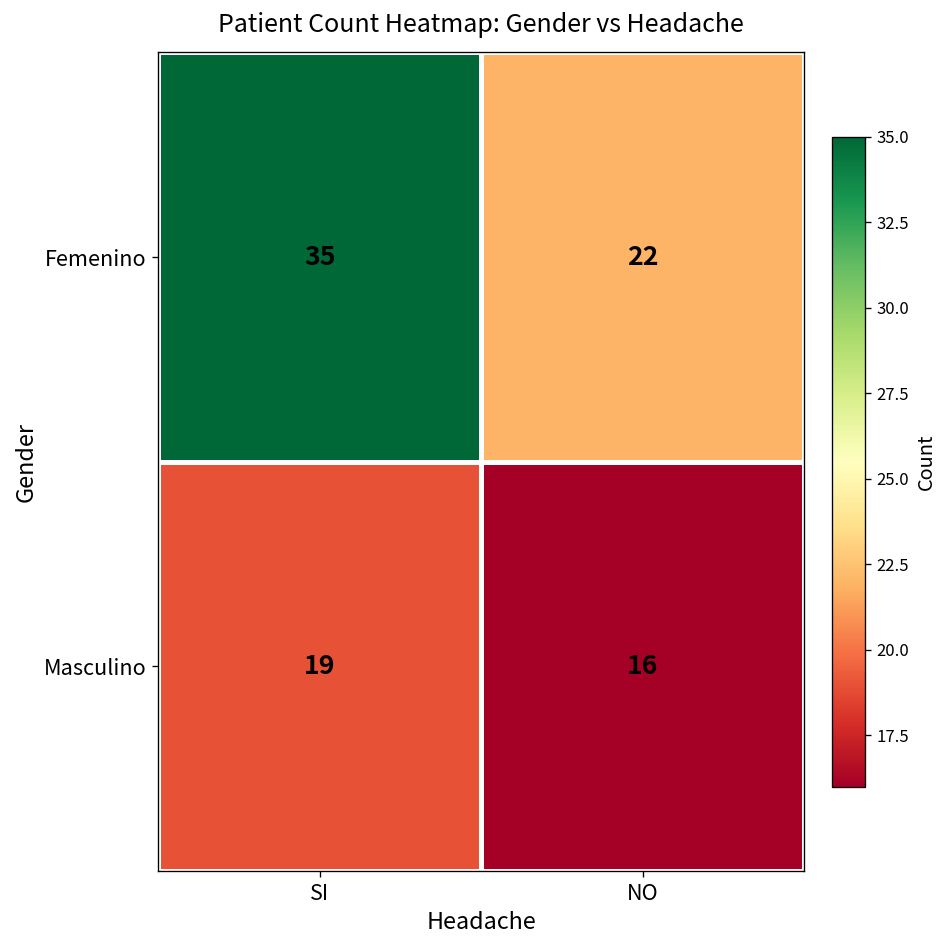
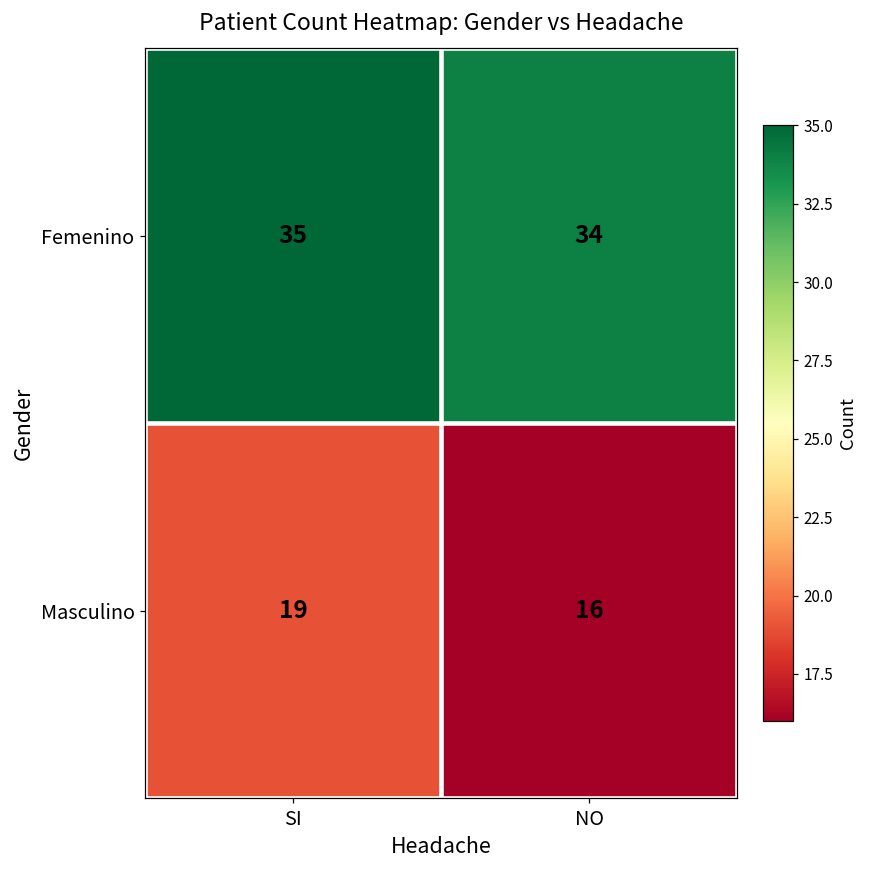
  {
    "Femenino": {
      "SI": 35,
-     "NO": 22
+     "NO": 34
    },
    "Masculino": {
      "SI": 19,
      "NO": 16
    }
  }
